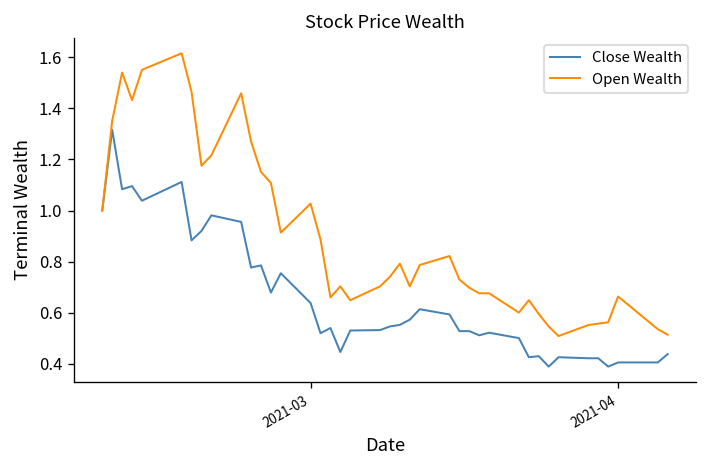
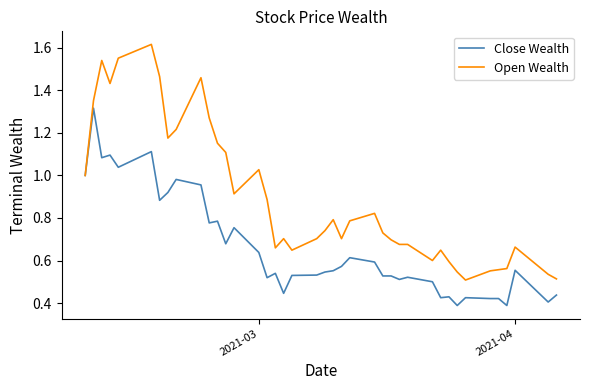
  {
    "Close Wealth": {
      "2021-03": 0.64,
-     "2021-04": 0.40
+     "2021-04": 0.55
    },
    "Open Wealth": {
      "2021-03": 1.03,
      "2021-04": 0.66
    }
  }
